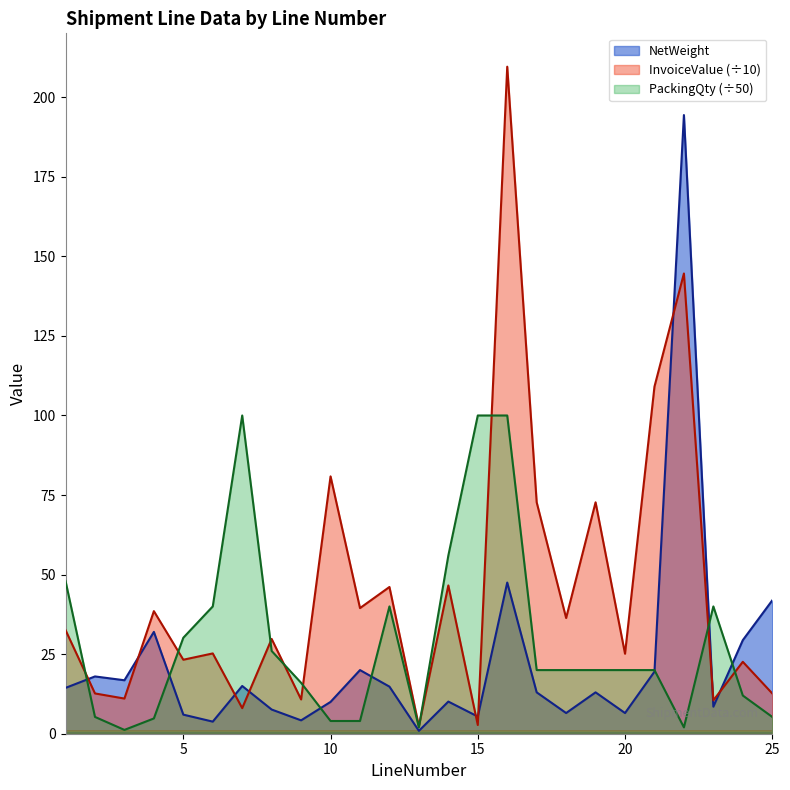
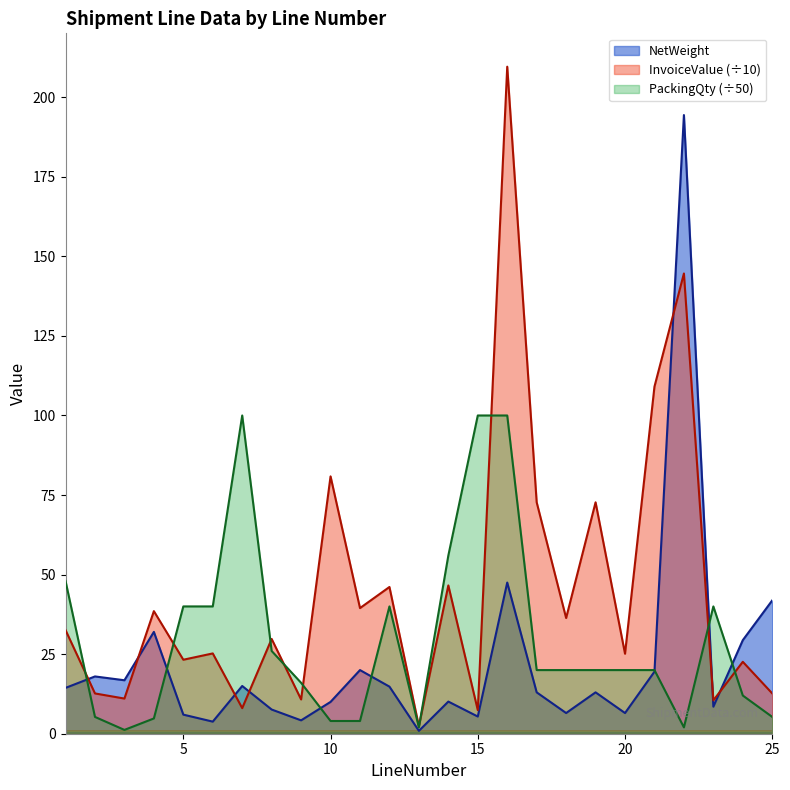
  {
    "NetWeight": {
      "5": 6,
      "10": 10,
      "15": 5,
      "20": 7,
      "25": 42
    },
    "InvoiceValue (÷10)": {
      "5": 23,
      "10": 81,
-     "15": 3,
+     "15": 7,
      "20": 25,
      "25": 13
    },
    "PackingQty (÷50)": {
-     "5": 30,
+     "5": 40,
      "10": 4,
      "15": 100,
      "20": 20,
      "25": 5
    }
  }
